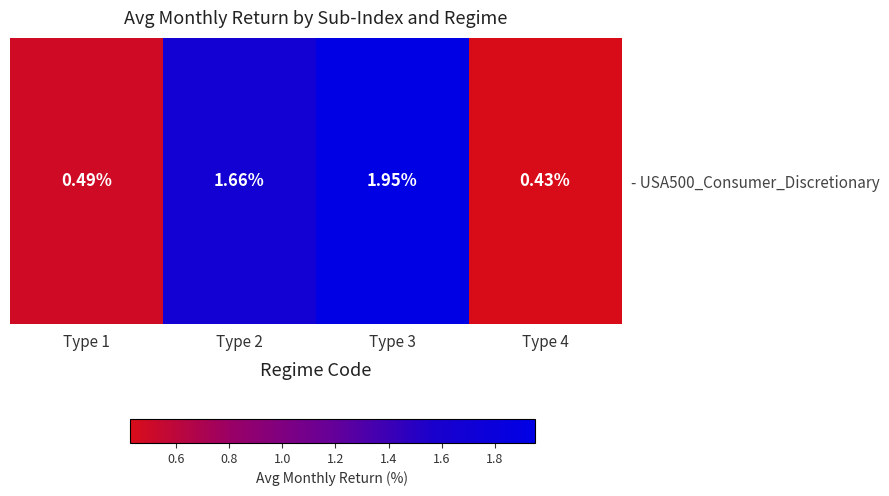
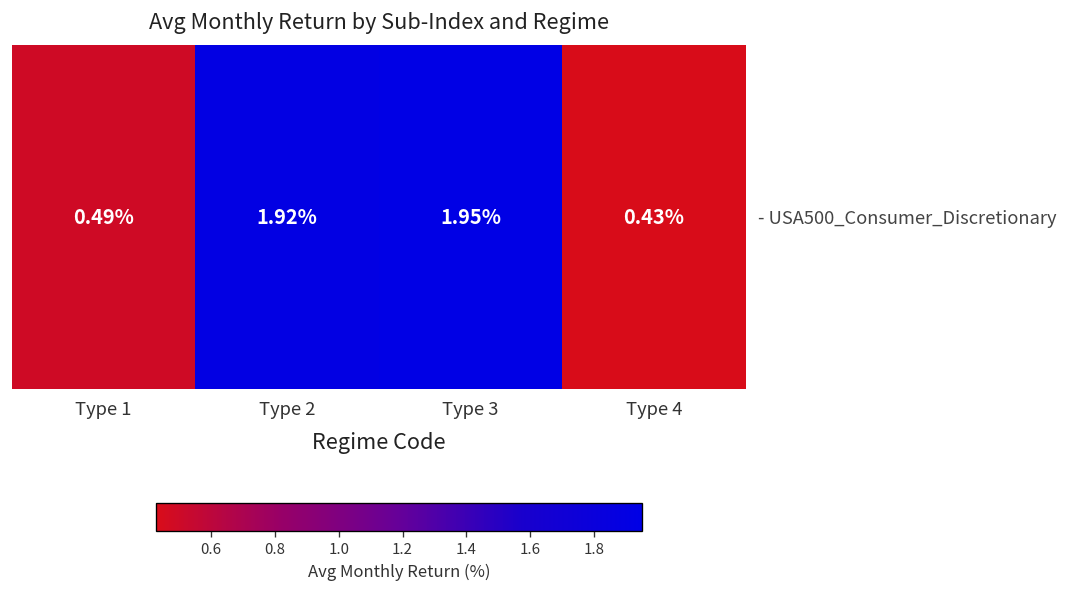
  {
    "- USA500_Consumer_Discretionary": {
      "Type 1": "0.49%",
-     "Type 2": "1.66%",
+     "Type 2": "1.92%",
      "Type 3": "1.95%",
      "Type 4": "0.43%"
    }
  }
